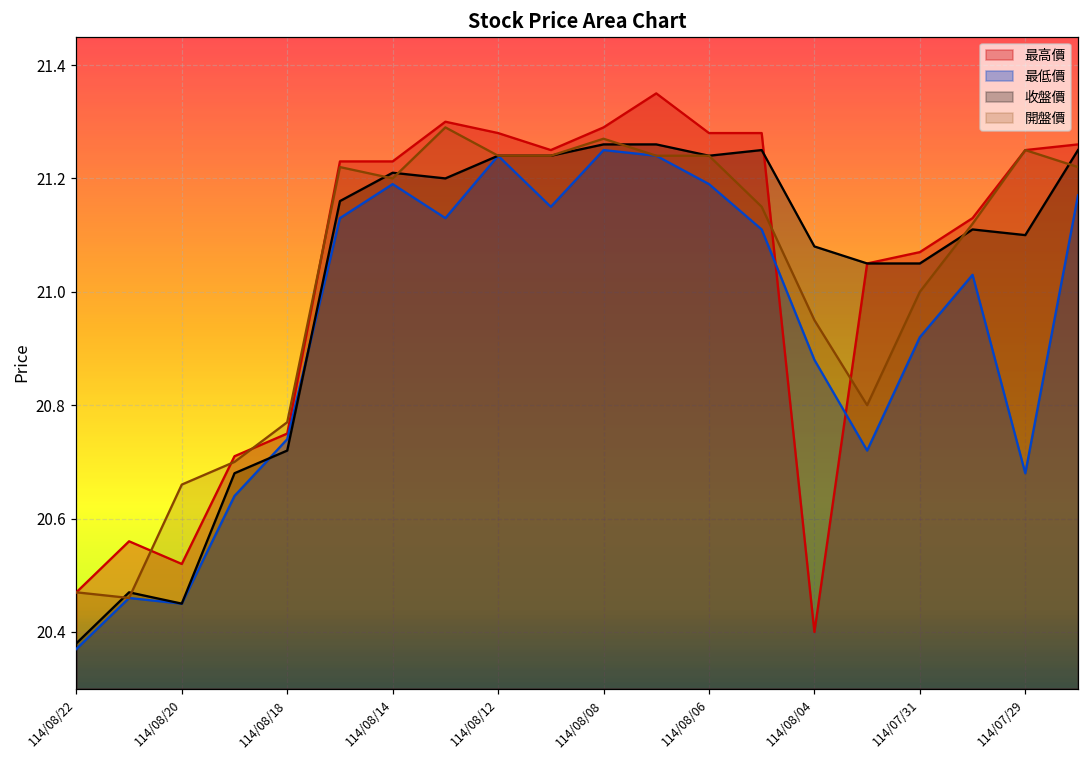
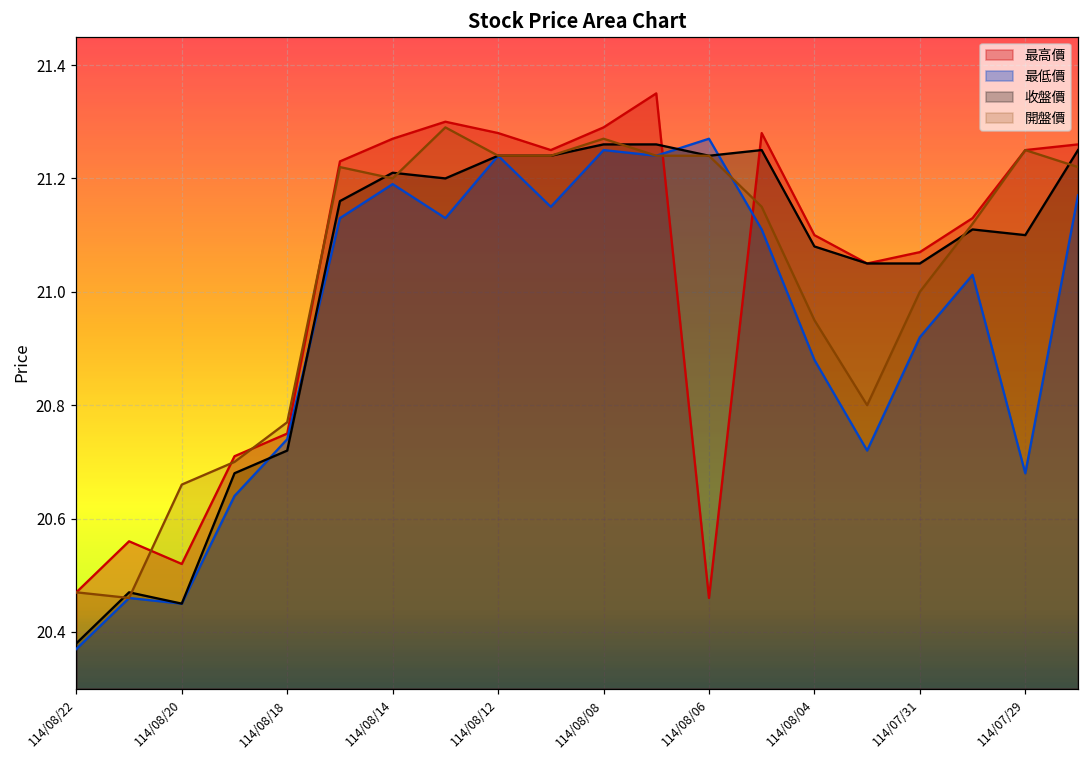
  {
    "最高價": {
      "114/08/20": 20.52,
      "114/08/18": 20.75,
-     "114/08/14": 21.23,
+     "114/08/14": 21.27,
      "114/08/12": 21.28,
      "114/08/08": 21.29,
-     "114/08/06": 21.28,
-     "114/08/04": 20.4,
+     "114/08/06": 20.46,
+     "114/08/04": 21.1,
      "114/07/31": 21.07
    },
    "最低價": {
      "114/08/22": 20.37,
      "114/08/18": 20.74,
      "114/08/14": 21.19,
      "114/08/08": 21.25,
-     "114/08/06": 21.19,
+     "114/08/06": 21.27,
      "114/08/04": 20.88,
      "114/07/31": 20.92,
      "114/07/29": 20.68
    }
  }
